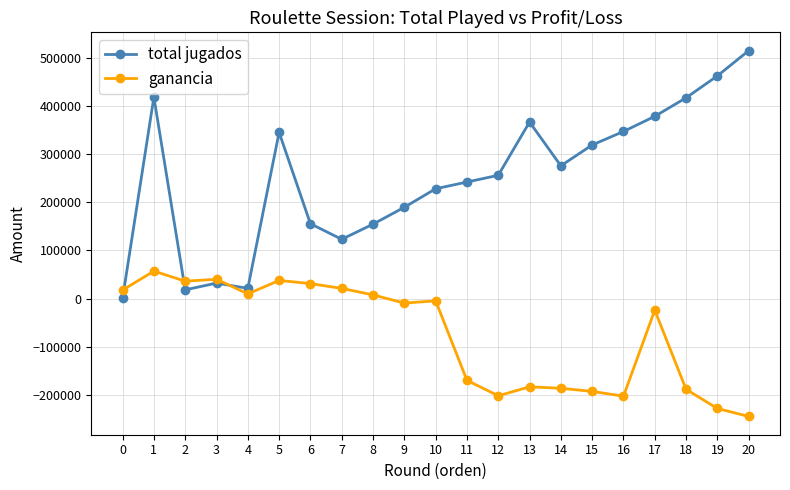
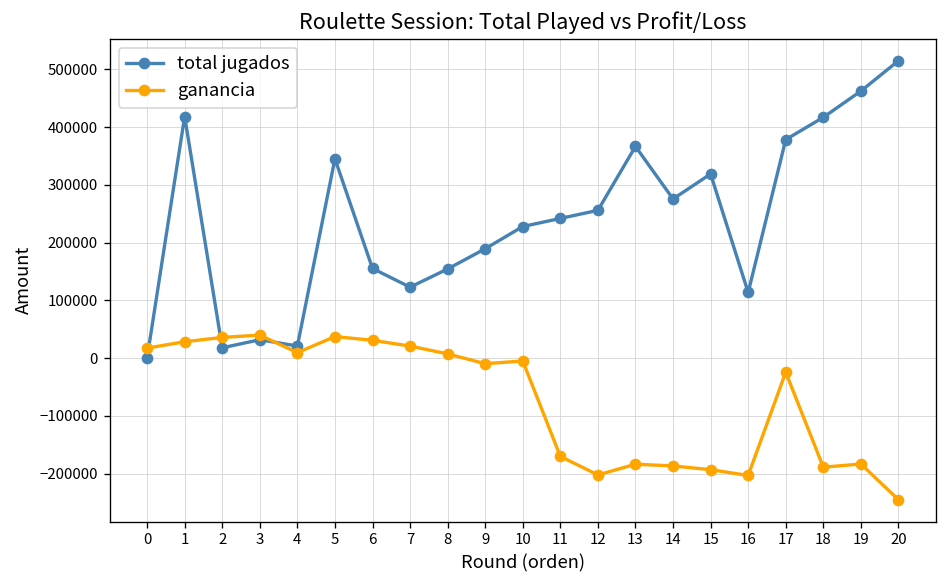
  {
    "total jugados": {
      "0": 0,
      "1": 420000,
      "2": 20000,
      "3": 30000,
      "4": 20000,
      "5": 350000,
      "6": 160000,
      "7": 120000,
      "8": 150000,
      "9": 190000,
      "10": 230000,
      "11": 240000,
      "12": 260000,
      "13": 370000,
      "14": 280000,
      "15": 320000,
-     "16": 350000,
+     "16": 110000,
      "17": 380000,
      "18": 420000,
      "19": 460000,
      "20": 520000
    },
    "ganancia": {
      "0": 20000,
-     "1": 60000,
+     "1": 30000,
      "2": 40000,
      "3": 40000,
      "4": 10000,
      "5": 40000,
      "6": 30000,
      "7": 20000,
      "8": 10000,
      "9": -10000,
      "10": 0,
      "11": -170000,
      "12": -200000,
      "13": -180000,
      "14": -190000,
      "15": -190000,
      "16": -200000,
      "17": -20000,
      "18": -190000,
-     "19": -230000,
+     "19": -180000,
      "20": -250000
    }
  }
